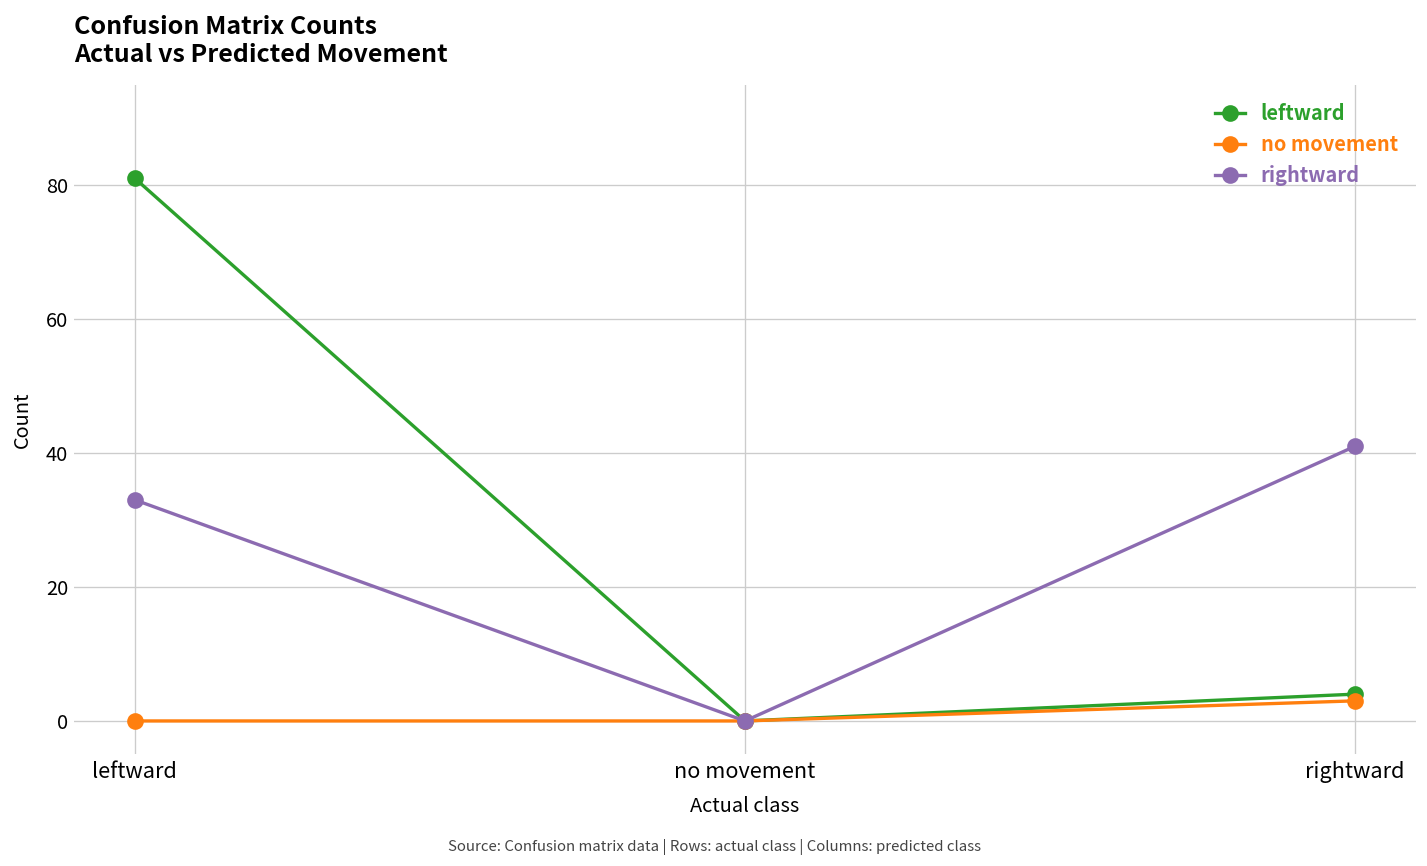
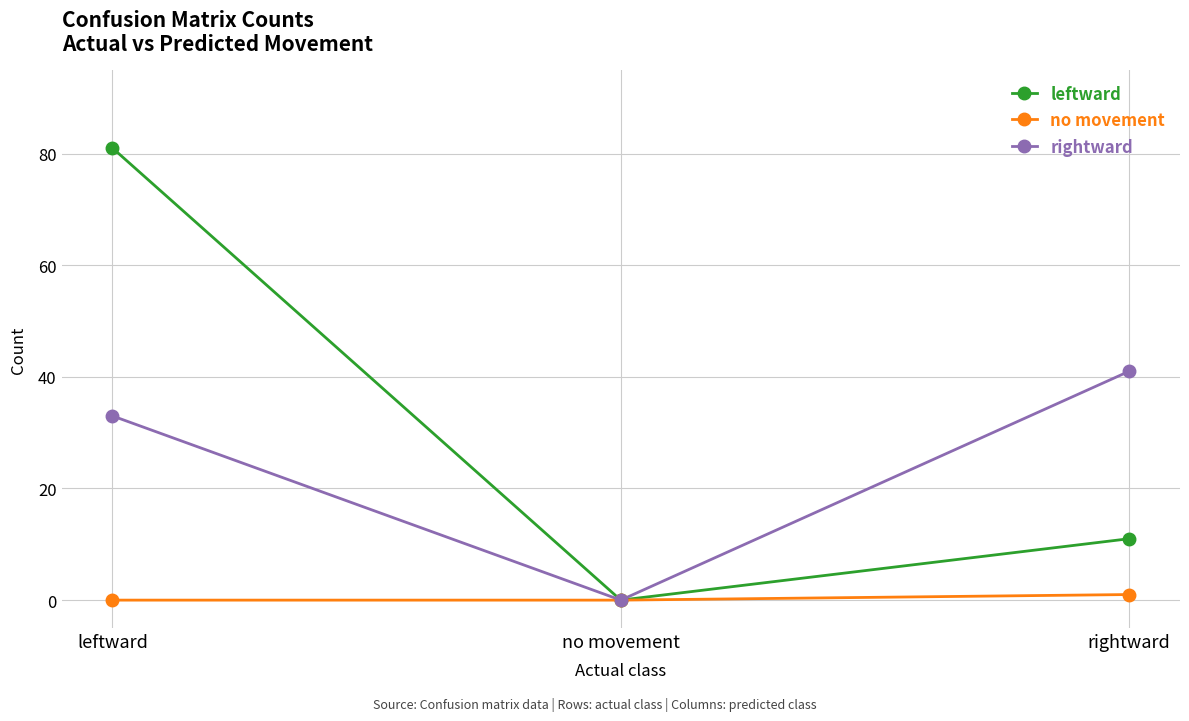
  {
    "leftward": {
      "leftward": 81,
-     "rightward": 4
+     "rightward": 11
    },
    "no movement": {
      "leftward": 0,
-     "rightward": 3
+     "rightward": 1
    },
    "rightward": {
      "leftward": 33,
      "rightward": 41
    }
  }
